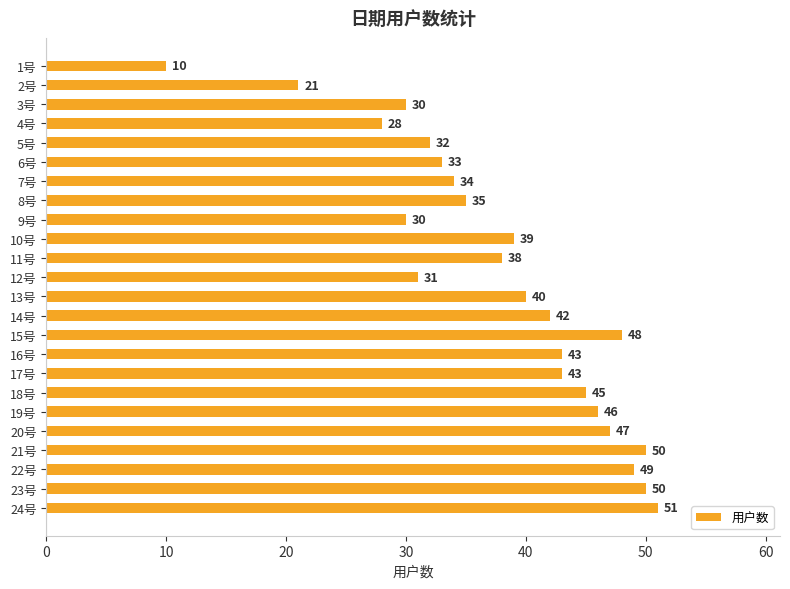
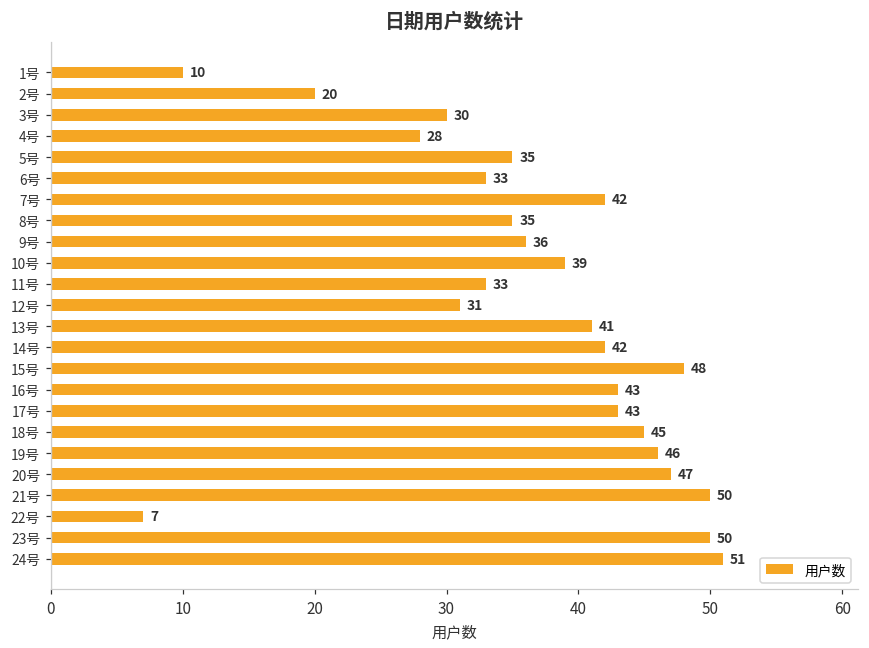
  {
    "1号": 10,
-   "2号": 21,
+   "2号": 20,
    "3号": 30,
    "4号": 28,
-   "5号": 32,
+   "5号": 35,
    "6号": 33,
-   "7号": 34,
+   "7号": 42,
    "8号": 35,
-   "9号": 30,
+   "9号": 36,
    "10号": 39,
-   "11号": 38,
+   "11号": 33,
    "12号": 31,
-   "13号": 40,
+   "13号": 41,
    "14号": 42,
    "15号": 48,
    "16号": 43,
    "17号": 43,
    "18号": 45,
    "19号": 46,
    "20号": 47,
    "21号": 50,
-   "22号": 49,
+   "22号": 7,
    "23号": 50,
    "24号": 51
  }
